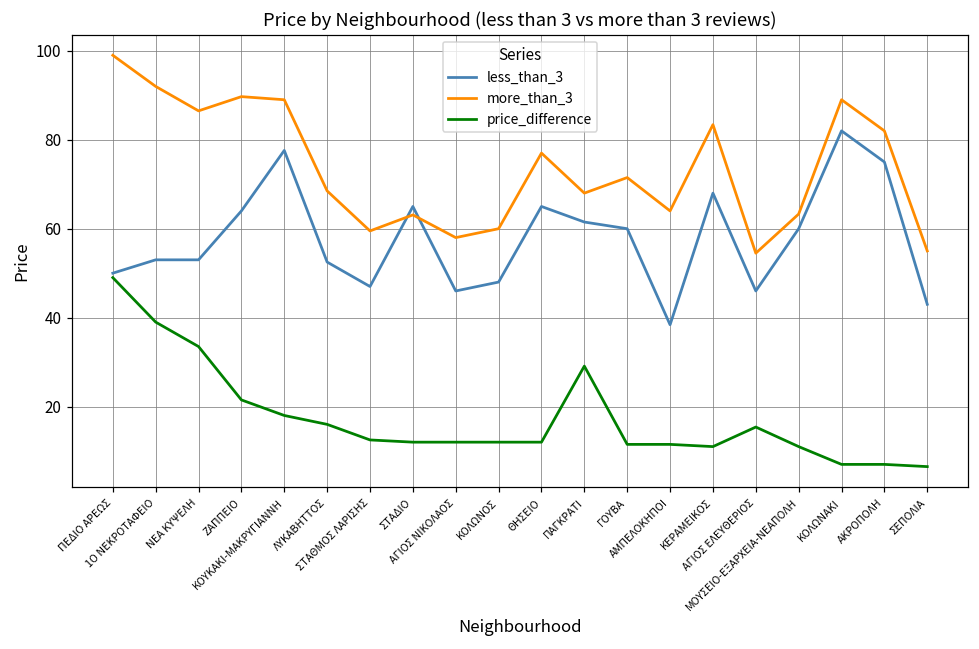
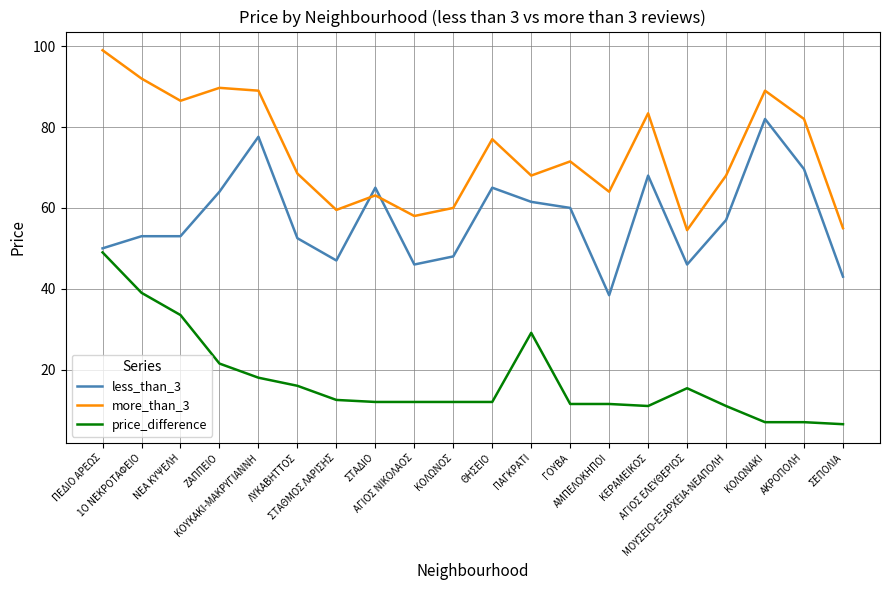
  {
    "less_than_3": {
      "ΠΕΔΙΟ ΑΡΕΩΣ": 50,
      "1Ο ΝΕΚΡΟΤΑΦΕΙΟ": 53,
      "ΝΕΑ ΚΥΨΕΛΗ": 53,
      "ΖΑΠΠΕΙΟ": 64,
      "ΚΟΥΚΑΚΙ-ΜΑΚΡΥΓΙΑΝΝΗ": 78,
      "ΛΥΚΑΒΗΤΤΟΣ": 53,
      "ΣΤΑΘΜΟΣ ΛΑΡΙΣΗΣ": 47,
      "ΣΤΑΔΙΟ": 65,
      "ΑΓΙΟΣ ΝΙΚΟΛΑΟΣ": 46,
      "ΚΟΛΩΝΟΣ": 48,
      "ΘΗΣΕΙΟ": 65,
      "ΠΑΓΚΡΑΤΙ": 62,
      "ΓΟΥΒΑ": 60,
      "ΑΜΠΕΛΟΚΗΠΟΙ": 38,
      "ΚΕΡΑΜΕΙΚΟΣ": 68,
      "ΑΓΙΟΣ ΕΛΕΥΘΕΡΙΟΣ": 46,
-     "ΜΟΥΣΕΙΟ-ΕΞΑΡΧΕΙΑ-ΝΕΑΠΟΛΗ": 60,
+     "ΜΟΥΣΕΙΟ-ΕΞΑΡΧΕΙΑ-ΝΕΑΠΟΛΗ": 57,
      "ΚΟΛΩΝΑΚΙ": 82,
-     "ΑΚΡΟΠΟΛΗ": 75,
+     "ΑΚΡΟΠΟΛΗ": 70,
      "ΣΕΠΟΛΙΑ": 43
    },
    "more_than_3": {
      "ΠΕΔΙΟ ΑΡΕΩΣ": 99,
      "1Ο ΝΕΚΡΟΤΑΦΕΙΟ": 92,
      "ΝΕΑ ΚΥΨΕΛΗ": 87,
      "ΖΑΠΠΕΙΟ": 90,
      "ΚΟΥΚΑΚΙ-ΜΑΚΡΥΓΙΑΝΝΗ": 89,
      "ΛΥΚΑΒΗΤΤΟΣ": 69,
      "ΣΤΑΘΜΟΣ ΛΑΡΙΣΗΣ": 60,
      "ΣΤΑΔΙΟ": 63,
      "ΑΓΙΟΣ ΝΙΚΟΛΑΟΣ": 58,
      "ΚΟΛΩΝΟΣ": 60,
      "ΘΗΣΕΙΟ": 77,
      "ΠΑΓΚΡΑΤΙ": 68,
      "ΓΟΥΒΑ": 72,
      "ΑΜΠΕΛΟΚΗΠΟΙ": 64,
      "ΚΕΡΑΜΕΙΚΟΣ": 83,
      "ΑΓΙΟΣ ΕΛΕΥΘΕΡΙΟΣ": 55,
-     "ΜΟΥΣΕΙΟ-ΕΞΑΡΧΕΙΑ-ΝΕΑΠΟΛΗ": 63,
+     "ΜΟΥΣΕΙΟ-ΕΞΑΡΧΕΙΑ-ΝΕΑΠΟΛΗ": 68,
      "ΚΟΛΩΝΑΚΙ": 89,
      "ΑΚΡΟΠΟΛΗ": 82,
      "ΣΕΠΟΛΙΑ": 55
    },
    "price_difference": {
      "ΠΕΔΙΟ ΑΡΕΩΣ": 49,
      "1Ο ΝΕΚΡΟΤΑΦΕΙΟ": 39,
      "ΝΕΑ ΚΥΨΕΛΗ": 34,
      "ΖΑΠΠΕΙΟ": 22,
      "ΚΟΥΚΑΚΙ-ΜΑΚΡΥΓΙΑΝΝΗ": 18,
      "ΛΥΚΑΒΗΤΤΟΣ": 16,
      "ΣΤΑΘΜΟΣ ΛΑΡΙΣΗΣ": 13,
      "ΣΤΑΔΙΟ": 12,
      "ΑΓΙΟΣ ΝΙΚΟΛΑΟΣ": 12,
      "ΚΟΛΩΝΟΣ": 12,
      "ΘΗΣΕΙΟ": 12,
      "ΠΑΓΚΡΑΤΙ": 29,
      "ΓΟΥΒΑ": 12,
      "ΑΜΠΕΛΟΚΗΠΟΙ": 12,
      "ΚΕΡΑΜΕΙΚΟΣ": 11,
      "ΑΓΙΟΣ ΕΛΕΥΘΕΡΙΟΣ": 15,
      "ΜΟΥΣΕΙΟ-ΕΞΑΡΧΕΙΑ-ΝΕΑΠΟΛΗ": 11,
      "ΚΟΛΩΝΑΚΙ": 7,
      "ΑΚΡΟΠΟΛΗ": 7,
      "ΣΕΠΟΛΙΑ": 7
    }
  }
